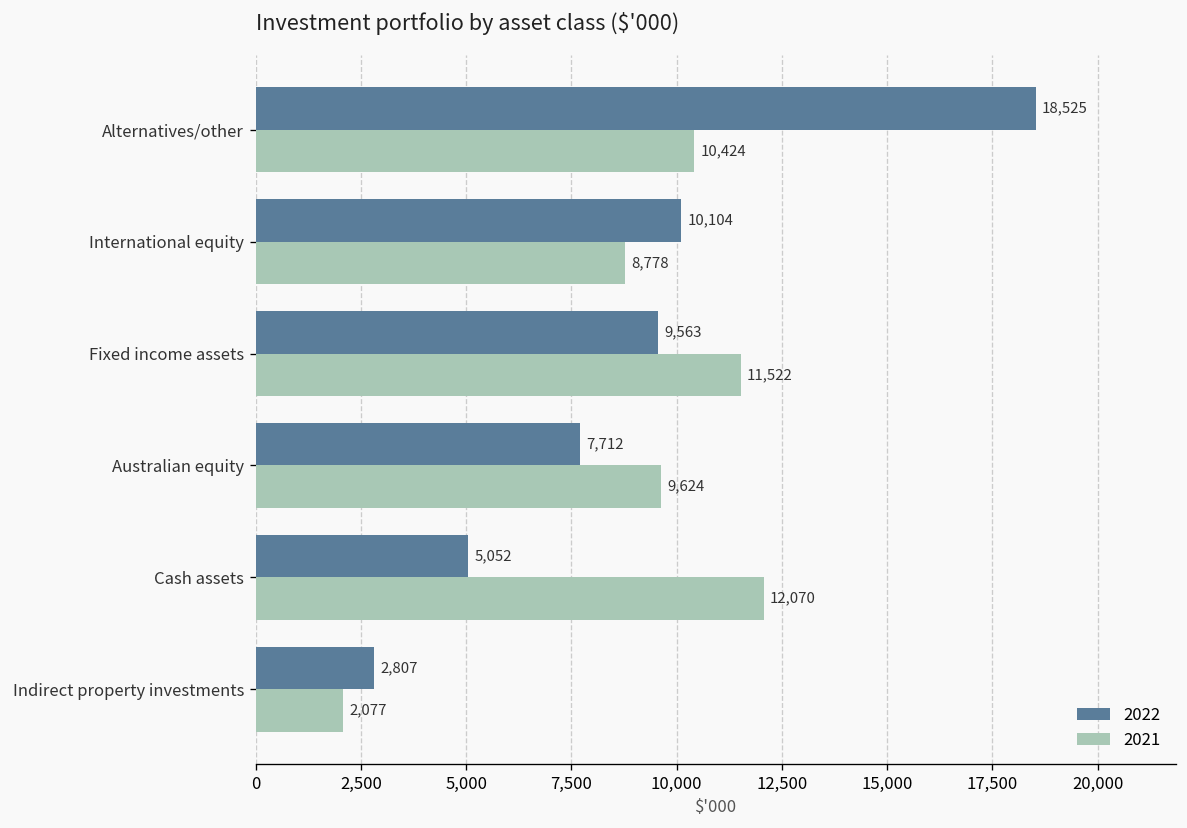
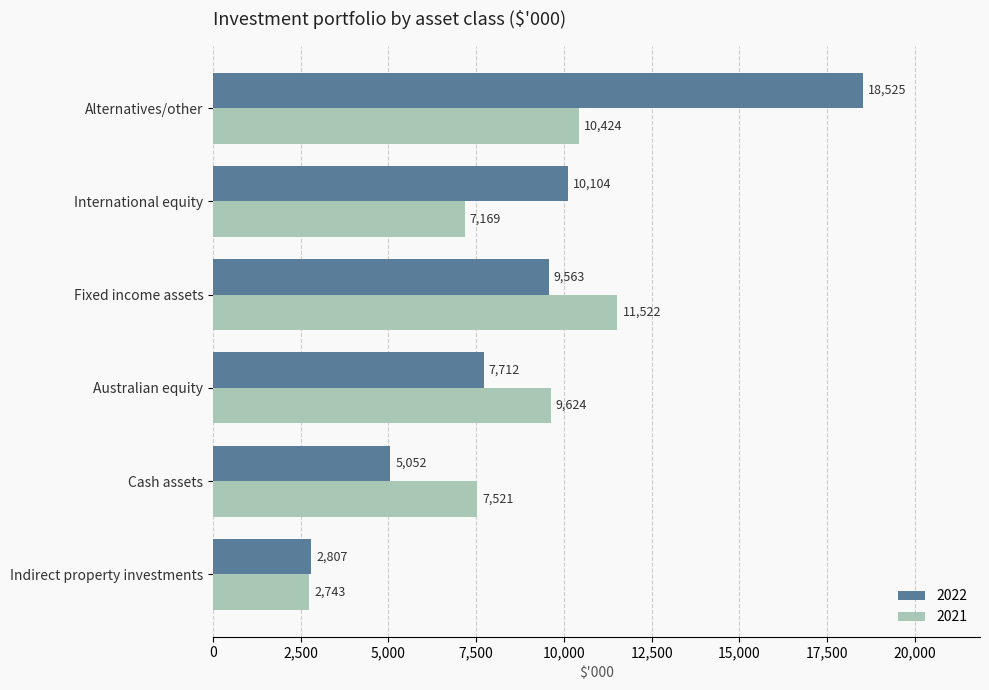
  {
    "2022": {
      "Alternatives/other": "18,525",
      "International equity": "10,104",
      "Fixed income assets": "9,563",
      "Australian equity": "7,712",
      "Cash assets": "5,052",
      "Indirect property investments": "2,807"
    },
    "2021": {
      "Alternatives/other": "10,424",
-     "International equity": "8,778",
+     "International equity": "7,169",
      "Fixed income assets": "11,522",
      "Australian equity": "9,624",
-     "Cash assets": "12,070",
-     "Indirect property investments": "2,077"
+     "Cash assets": "7,521",
+     "Indirect property investments": "2,743"
    }
  }
